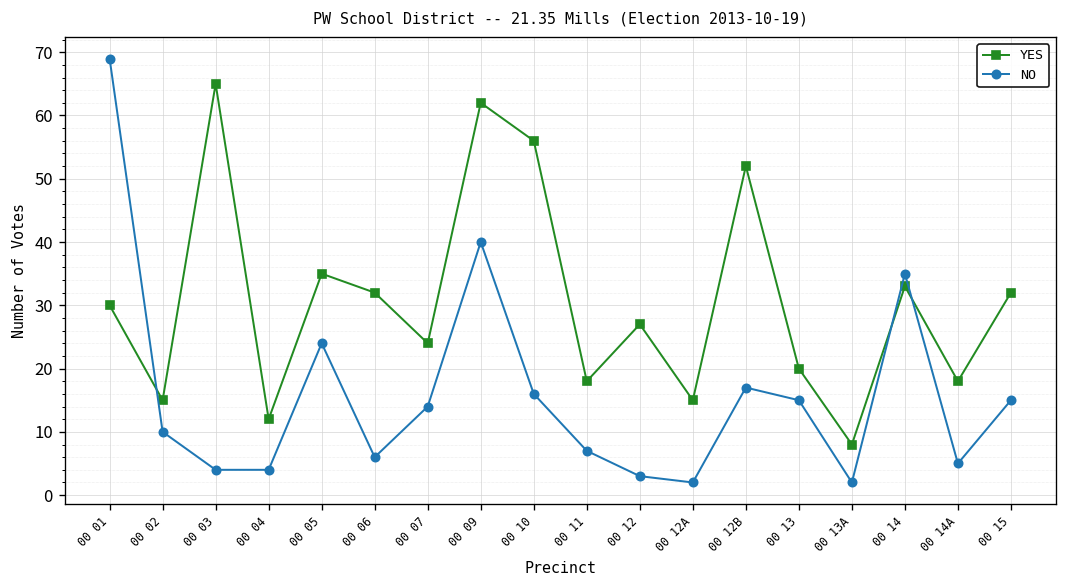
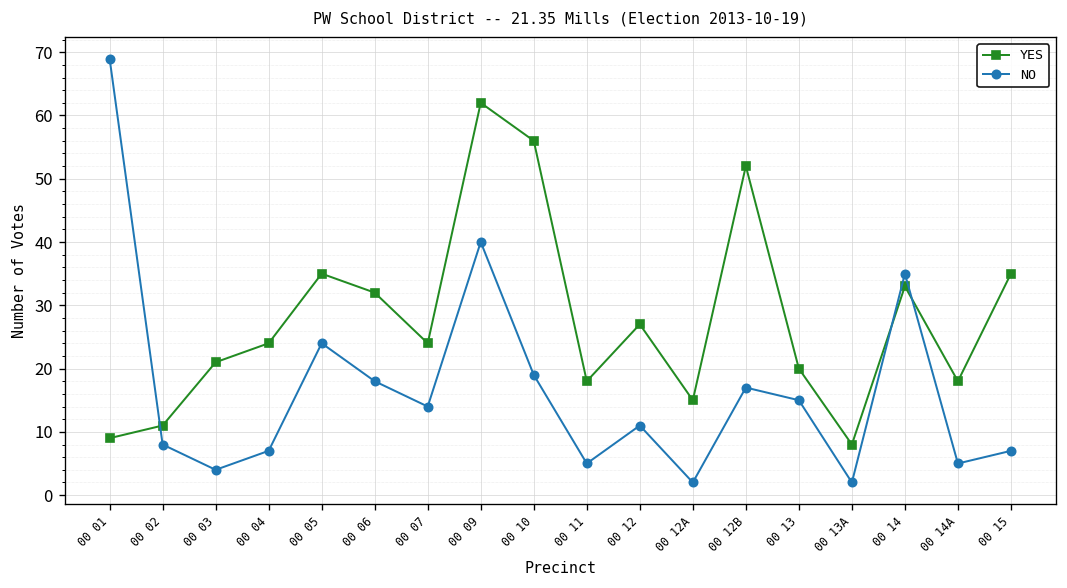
  {
    "YES": {
-     "00 01": 30,
-     "00 02": 15,
-     "00 03": 65,
-     "00 04": 12,
+     "00 01": 9,
+     "00 02": 11,
+     "00 03": 21,
+     "00 04": 24,
      "00 05": 35,
      "00 06": 32,
      "00 07": 24,
      "00 09": 62,
      "00 10": 56,
      "00 11": 18,
      "00 12": 27,
      "00 12A": 15,
      "00 12B": 52,
      "00 13": 20,
      "00 13A": 8,
      "00 14": 33,
      "00 14A": 18,
-     "00 15": 32
+     "00 15": 35
    },
    "NO": {
      "00 01": 69,
-     "00 02": 10,
+     "00 02": 8,
      "00 03": 4,
-     "00 04": 4,
+     "00 04": 7,
      "00 05": 24,
-     "00 06": 6,
+     "00 06": 18,
      "00 07": 14,
      "00 09": 40,
-     "00 10": 16,
-     "00 11": 7,
-     "00 12": 3,
+     "00 10": 19,
+     "00 11": 5,
+     "00 12": 11,
      "00 12A": 2,
      "00 12B": 17,
      "00 13": 15,
      "00 13A": 2,
      "00 14": 35,
      "00 14A": 5,
-     "00 15": 15
+     "00 15": 7
    }
  }
